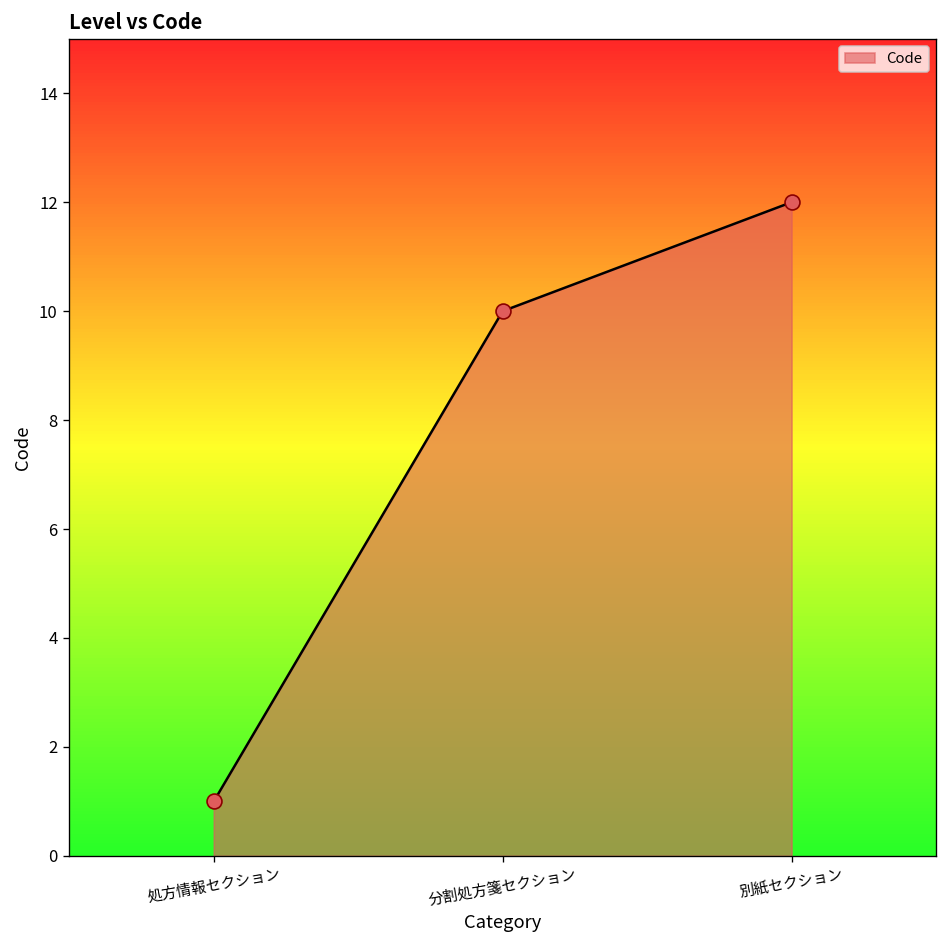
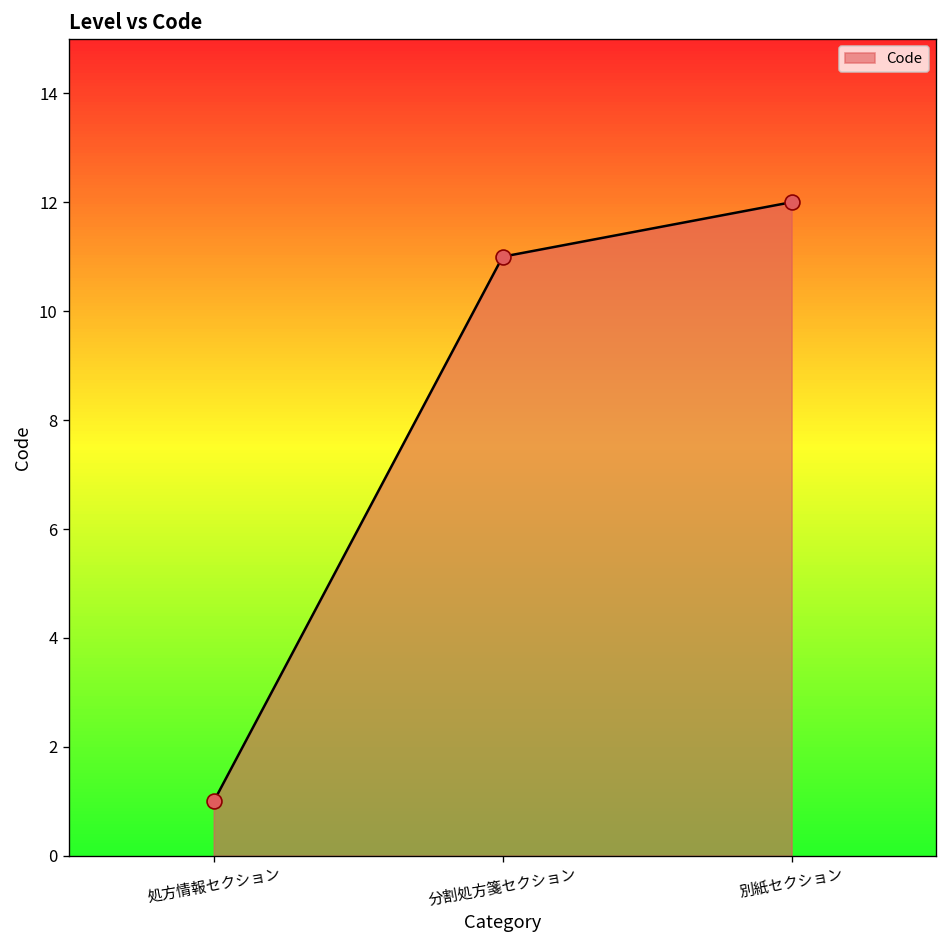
  {
    "処方情報セクション": 1,
-   "分割処方箋セクション": 10,
+   "分割処方箋セクション": 11,
    "別紙セクション": 12
  }
